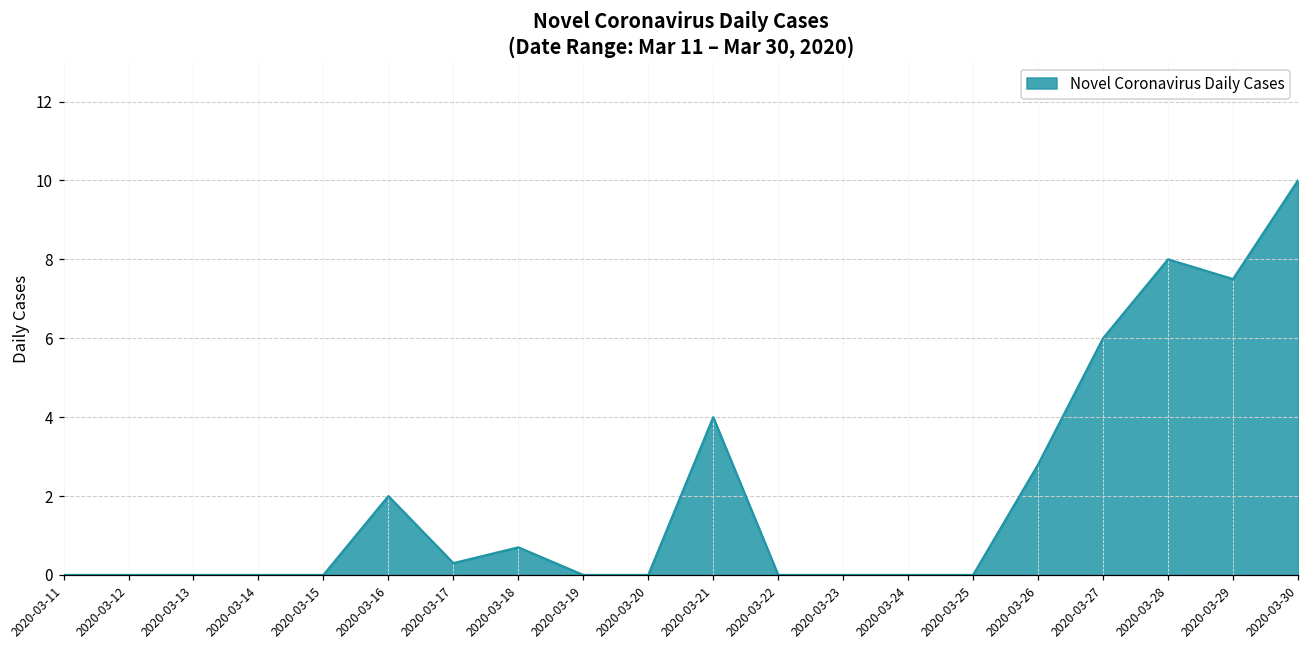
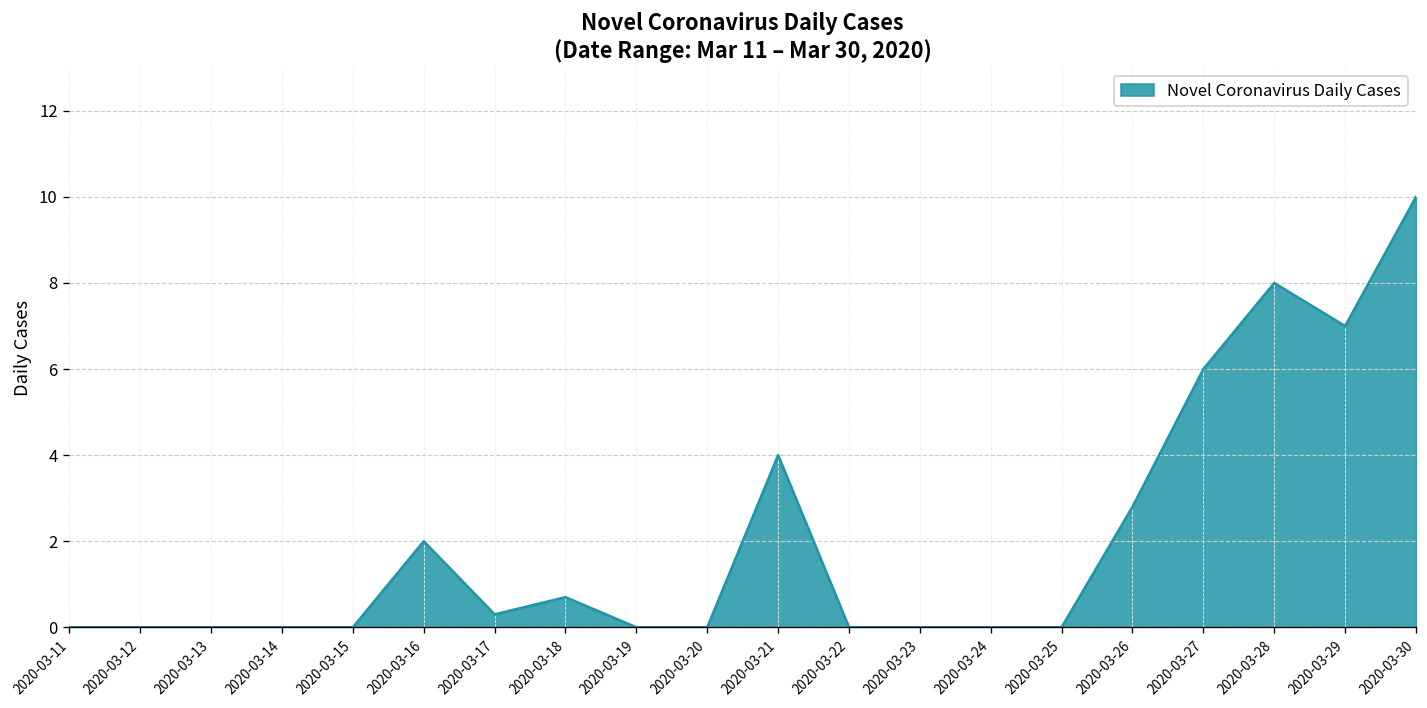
  {
    "2020-03-11": 0.0,
    "2020-03-12": 0.0,
    "2020-03-13": 0.0,
    "2020-03-14": 0.0,
    "2020-03-15": 0.0,
    "2020-03-16": 2.0,
    "2020-03-17": 0.3,
    "2020-03-18": 0.7,
    "2020-03-19": 0.0,
    "2020-03-20": 0.0,
    "2020-03-21": 4.0,
    "2020-03-22": 0.0,
    "2020-03-23": 0.0,
    "2020-03-24": 0.0,
    "2020-03-25": 0.0,
    "2020-03-26": 2.8,
    "2020-03-27": 6.0,
    "2020-03-28": 8.0,
-   "2020-03-29": 7.5,
+   "2020-03-29": 7.0,
    "2020-03-30": 10.0
  }
